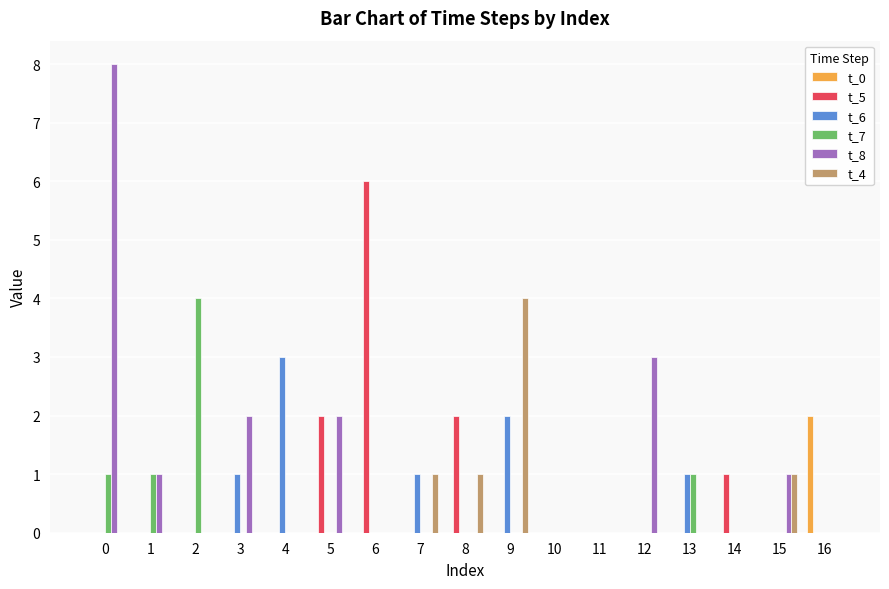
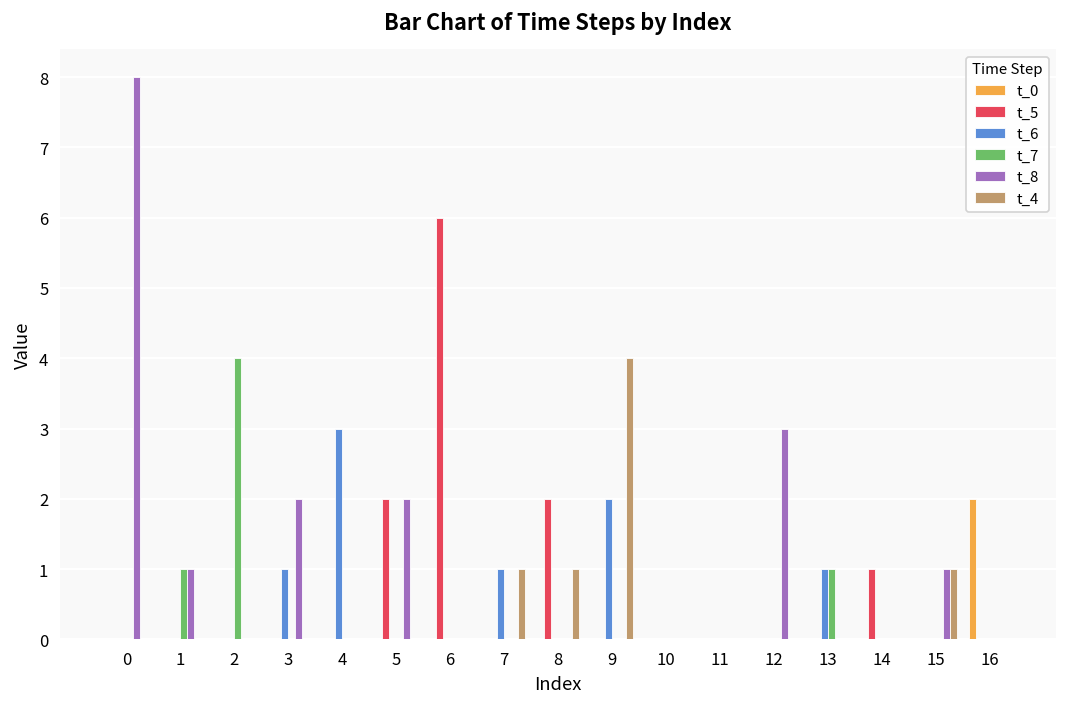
  {
    "t_0": {
      "0": 0,
      "1": 0,
      "2": 0,
      "3": 0,
      "4": 0,
      "5": 0,
      "6": 0,
      "7": 0,
      "8": 0,
      "9": 0,
      "10": 0,
      "11": 0,
      "12": 0,
      "13": 0,
      "14": 0,
      "15": 0,
      "16": 2
    },
    "t_5": {
      "0": 0,
      "1": 0,
      "2": 0,
      "3": 0,
      "4": 0,
      "5": 2,
      "6": 6,
      "7": 0,
      "8": 2,
      "9": 0,
      "10": 0,
      "11": 0,
      "12": 0,
      "13": 0,
      "14": 1,
      "15": 0,
      "16": 0
    },
    "t_6": {
      "0": 0,
      "1": 0,
      "2": 0,
      "3": 1,
      "4": 3,
      "5": 0,
      "6": 0,
      "7": 1,
      "8": 0,
      "9": 2,
      "10": 0,
      "11": 0,
      "12": 0,
      "13": 1,
      "14": 0,
      "15": 0,
      "16": 0
    },
    "t_7": {
-     "0": 1,
+     "0": 0,
      "1": 1,
      "2": 4,
      "3": 0,
      "4": 0,
      "5": 0,
      "6": 0,
      "7": 0,
      "8": 0,
      "9": 0,
      "10": 0,
      "11": 0,
      "12": 0,
      "13": 1,
      "14": 0,
      "15": 0,
      "16": 0
    },
    "t_8": {
      "0": 8,
      "1": 1,
      "2": 0,
      "3": 2,
      "4": 0,
      "5": 2,
      "6": 0,
      "7": 0,
      "8": 0,
      "9": 0,
      "10": 0,
      "11": 0,
      "12": 3,
      "13": 0,
      "14": 0,
      "15": 1,
      "16": 0
    },
    "t_4": {
      "0": 0,
      "1": 0,
      "2": 0,
      "3": 0,
      "4": 0,
      "5": 0,
      "6": 0,
      "7": 1,
      "8": 1,
      "9": 4,
      "10": 0,
      "11": 0,
      "12": 0,
      "13": 0,
      "14": 0,
      "15": 1,
      "16": 0
    }
  }
